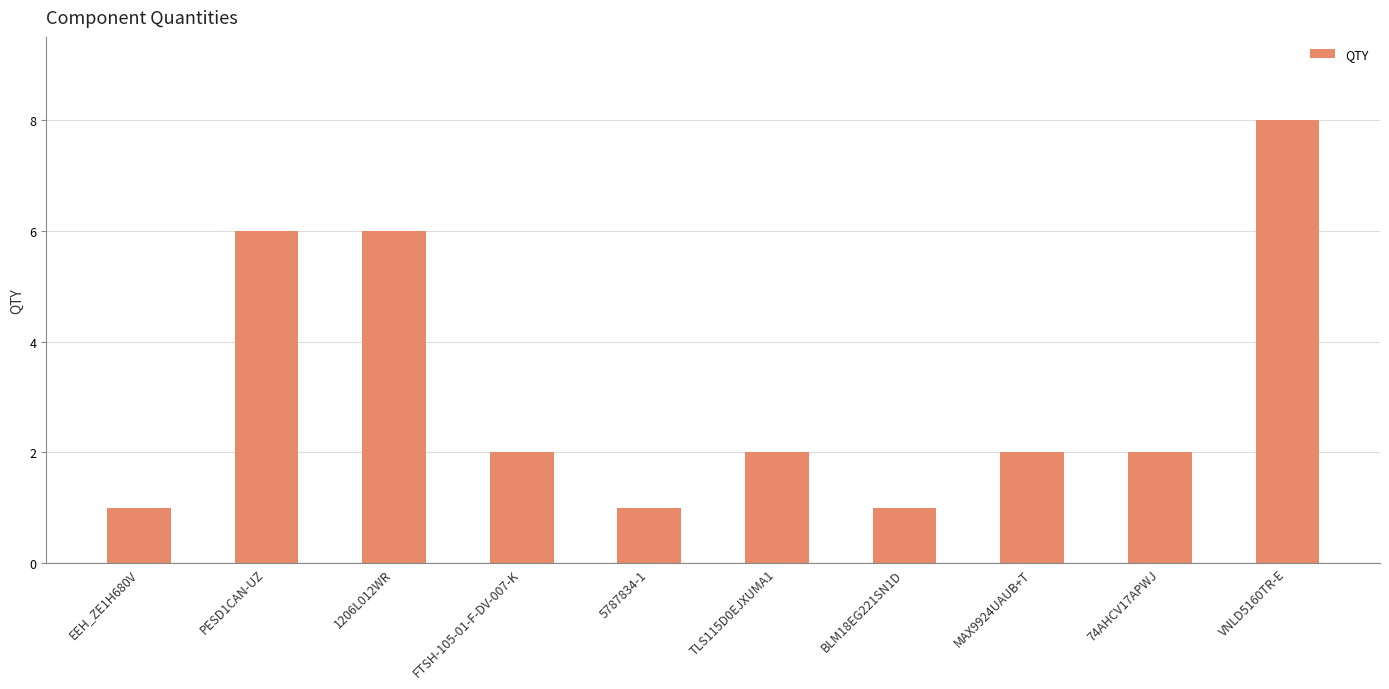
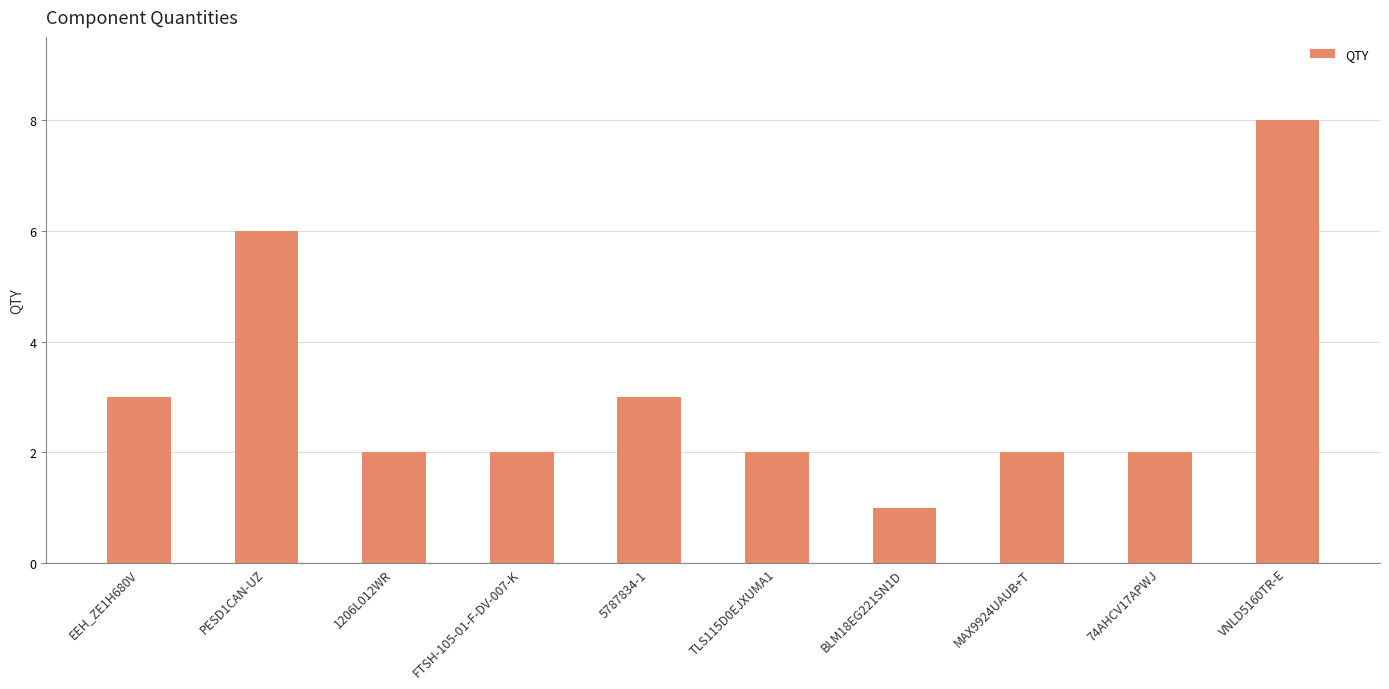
  {
-   "EEH_ZE1H680V": 1,
+   "EEH_ZE1H680V": 3,
    "PESD1CAN-UZ": 6,
-   "1206L012WR": 6,
+   "1206L012WR": 2,
    "FTSH-105-01-F-DV-007-K": 2,
-   "5787834-1": 1,
+   "5787834-1": 3,
    "TLS115D0EJXUMA1": 2,
    "BLM18EG221SN1D": 1,
    "MAX9924UAUB+T": 2,
    "74AHCV17APWJ": 2,
    "VNLD5160TR-E": 8
  }
